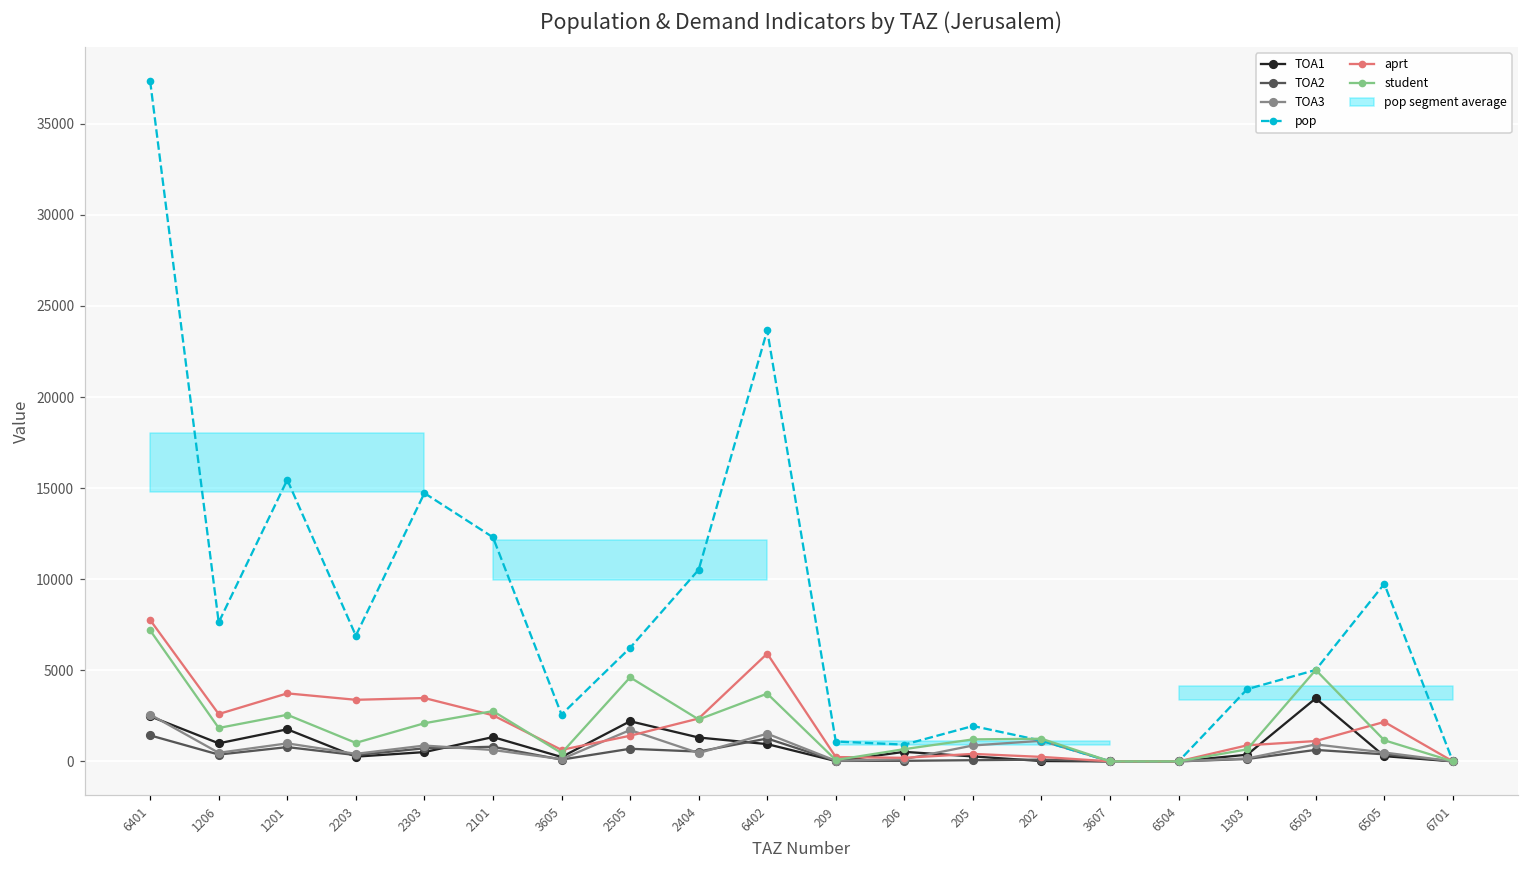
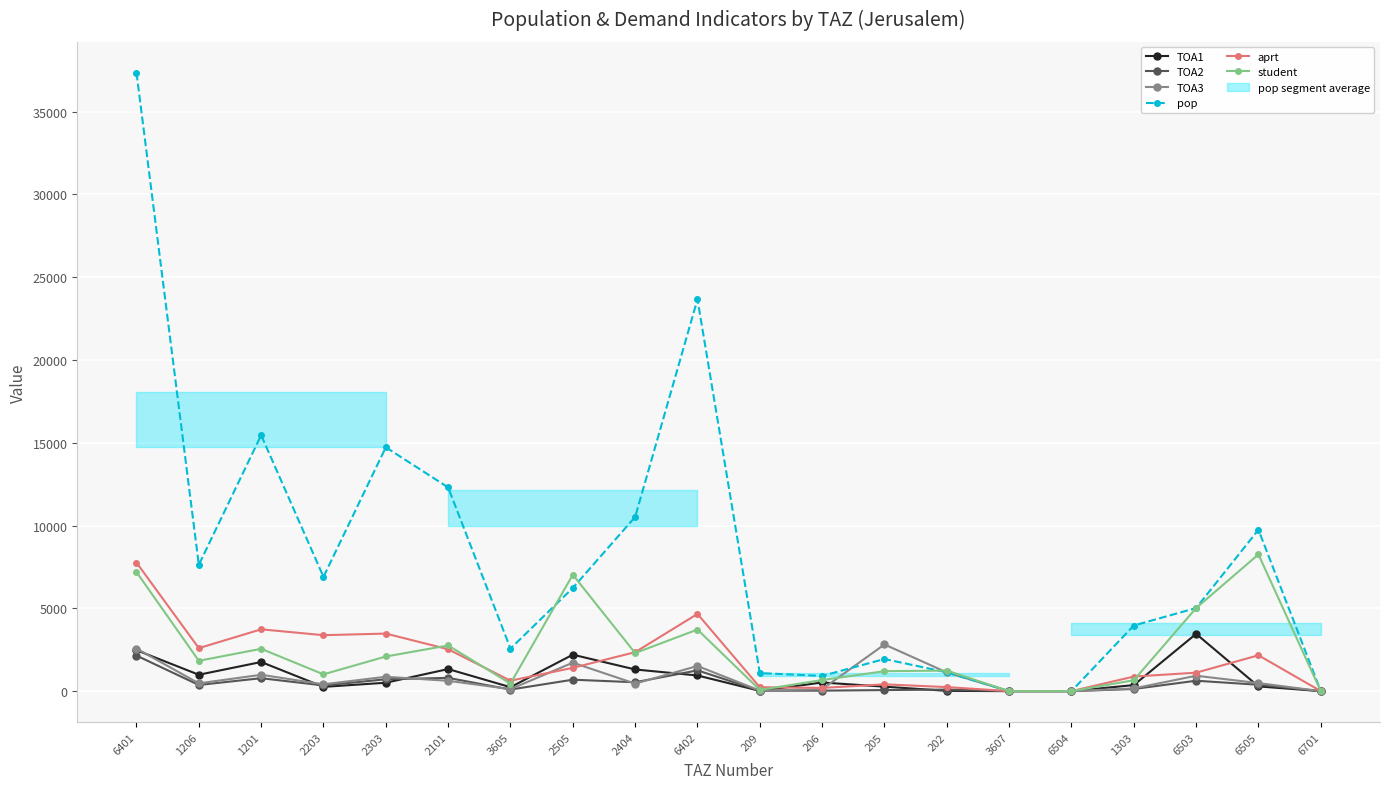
  {
    "TOA1": {
      "1206": 1000,
      "1201": 1800,
      "2303": 500,
      "2101": 1300,
      "2505": 2200,
      "2404": 1300,
      "6402": 900,
      "1303": 400,
      "6503": 3500
    },
    "TOA2": {
-     "6401": 1400,
+     "6401": 2100,
      "1201": 800,
      "2101": 800,
      "2505": 700,
      "6402": 1300,
      "205": 100,
      "6503": 600
    },
    "TOA3": {
      "1201": 1000,
      "2101": 600,
      "2505": 1700,
      "6402": 1500,
-     "205": 900,
+     "205": 2800,
      "6503": 900
    },
    "aprt": {
      "6401": 7800,
      "1206": 2600,
      "1201": 3700,
      "2203": 3400,
      "2303": 3500,
      "2101": 2500,
      "3605": 600,
      "2505": 1400,
-     "6402": 5900,
+     "6402": 4700,
      "209": 200,
      "1303": 900,
      "6503": 1100,
      "6505": 2200
    },
    "student": {
      "6401": 7200,
      "1206": 1800,
      "1201": 2600,
      "2203": 1000,
      "2303": 2100,
      "2101": 2800,
      "3605": 500,
-     "2505": 4600,
+     "2505": 7000,
      "6402": 3700,
      "1303": 700,
-     "6505": 1200
+     "6505": 8300
    }
  }
